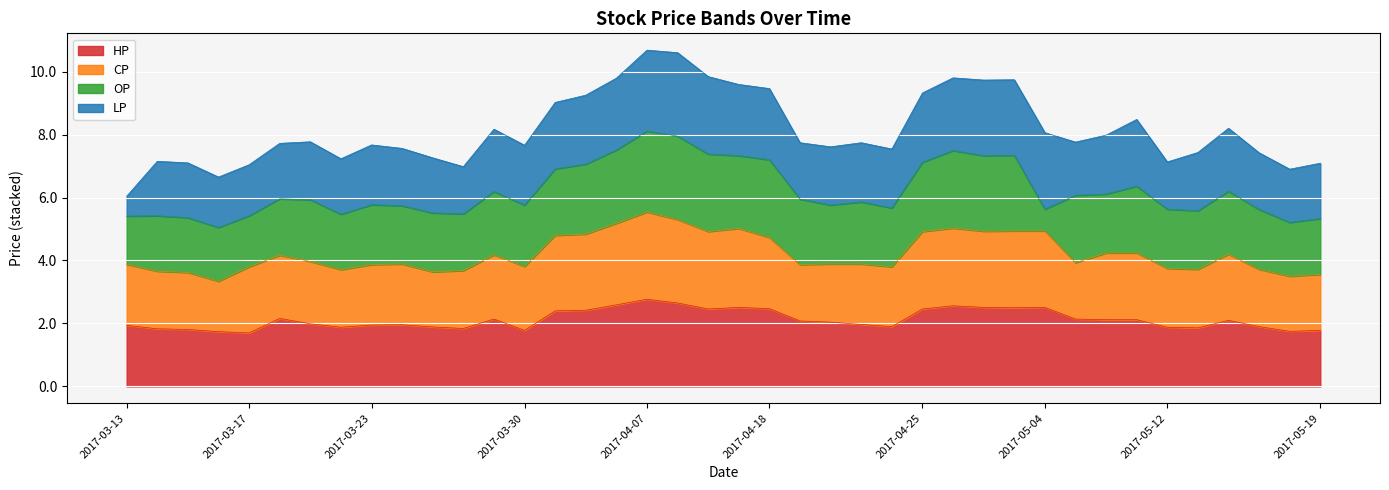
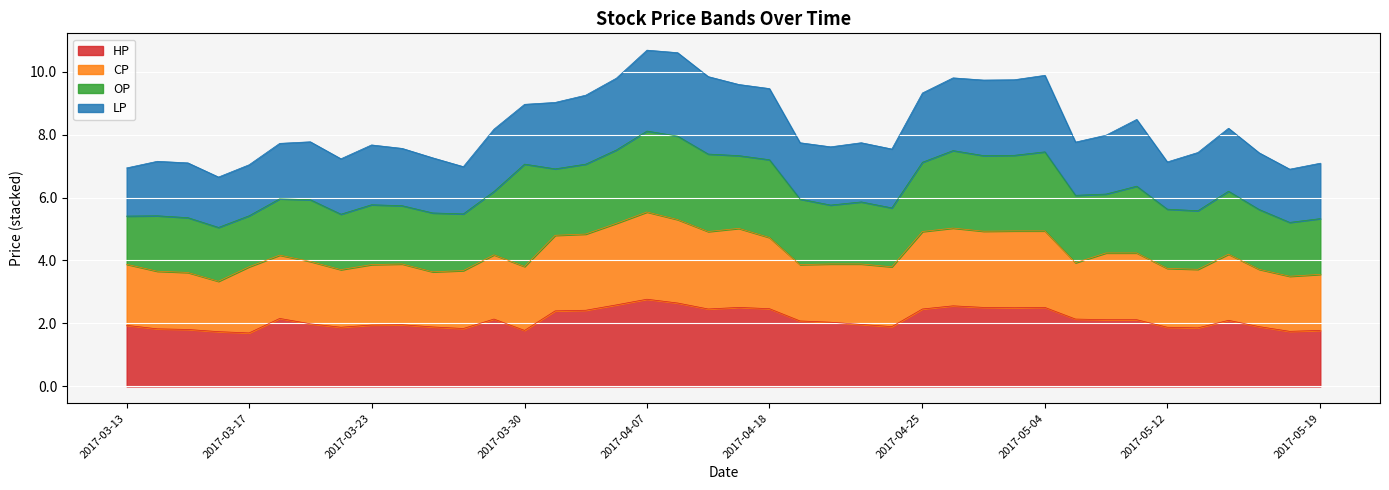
  {
    "HP": {
      "2017-03-13": 1.9,
      "2017-03-17": 1.7,
      "2017-03-23": 2.0,
      "2017-03-30": 1.8,
      "2017-04-07": 2.8,
      "2017-04-18": 2.5,
      "2017-04-25": 2.5,
      "2017-05-04": 2.5,
      "2017-05-12": 1.9,
      "2017-05-19": 1.8
    },
    "CP": {
      "2017-03-13": 1.9,
      "2017-03-17": 2.1,
      "2017-03-23": 1.9,
      "2017-03-30": 2.0,
      "2017-04-07": 2.8,
      "2017-04-18": 2.3,
      "2017-04-25": 2.5,
      "2017-05-04": 2.4,
      "2017-05-12": 1.9,
      "2017-05-19": 1.8
    },
    "OP": {
      "2017-03-13": 1.5,
      "2017-03-17": 1.6,
      "2017-03-23": 1.9,
-     "2017-03-30": 2.0,
+     "2017-03-30": 3.3,
      "2017-04-07": 2.6,
      "2017-04-18": 2.5,
      "2017-04-25": 2.2,
-     "2017-05-04": 0.7,
+     "2017-05-04": 2.5,
      "2017-05-12": 1.9,
      "2017-05-19": 1.8
    },
    "LP": {
-     "2017-03-13": 0.6,
+     "2017-03-13": 1.5,
      "2017-03-17": 1.6,
      "2017-03-23": 1.9,
      "2017-03-30": 1.9,
      "2017-04-07": 2.6,
      "2017-04-18": 2.3,
      "2017-04-25": 2.2,
      "2017-05-04": 2.4,
      "2017-05-12": 1.5,
      "2017-05-19": 1.8
    }
  }
